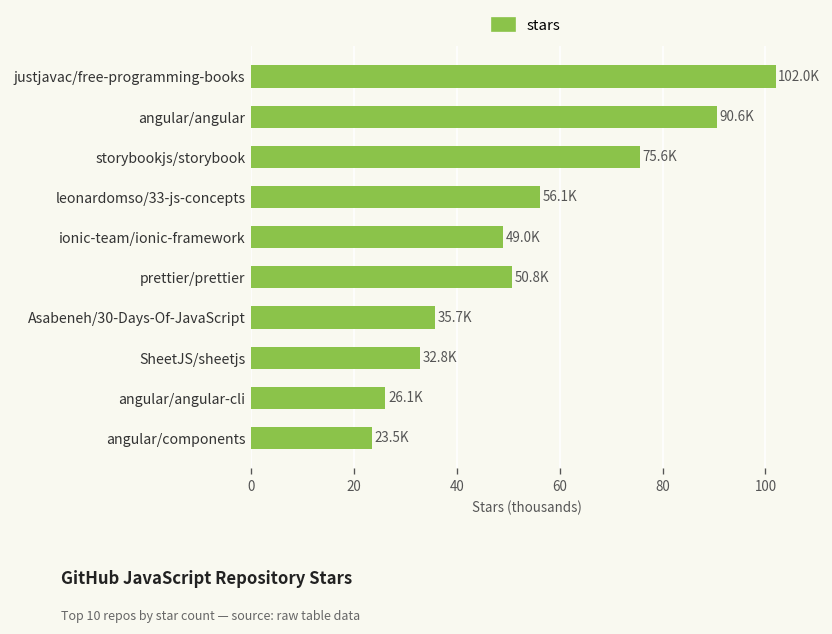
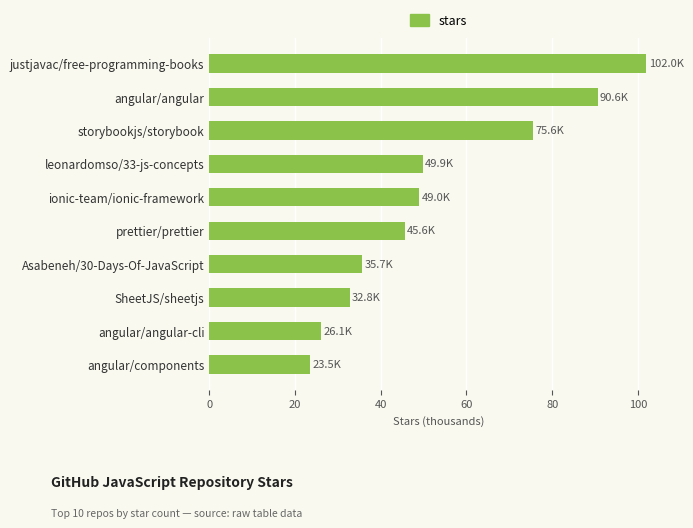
  {
    "justjavac/free-programming-books": "102.0K",
    "angular/angular": "90.6K",
    "storybookjs/storybook": "75.6K",
-   "leonardomso/33-js-concepts": "56.1K",
+   "leonardomso/33-js-concepts": "49.9K",
    "ionic-team/ionic-framework": "49.0K",
-   "prettier/prettier": "50.8K",
+   "prettier/prettier": "45.6K",
    "Asabeneh/30-Days-Of-JavaScript": "35.7K",
    "SheetJS/sheetjs": "32.8K",
    "angular/angular-cli": "26.1K",
    "angular/components": "23.5K"
  }
